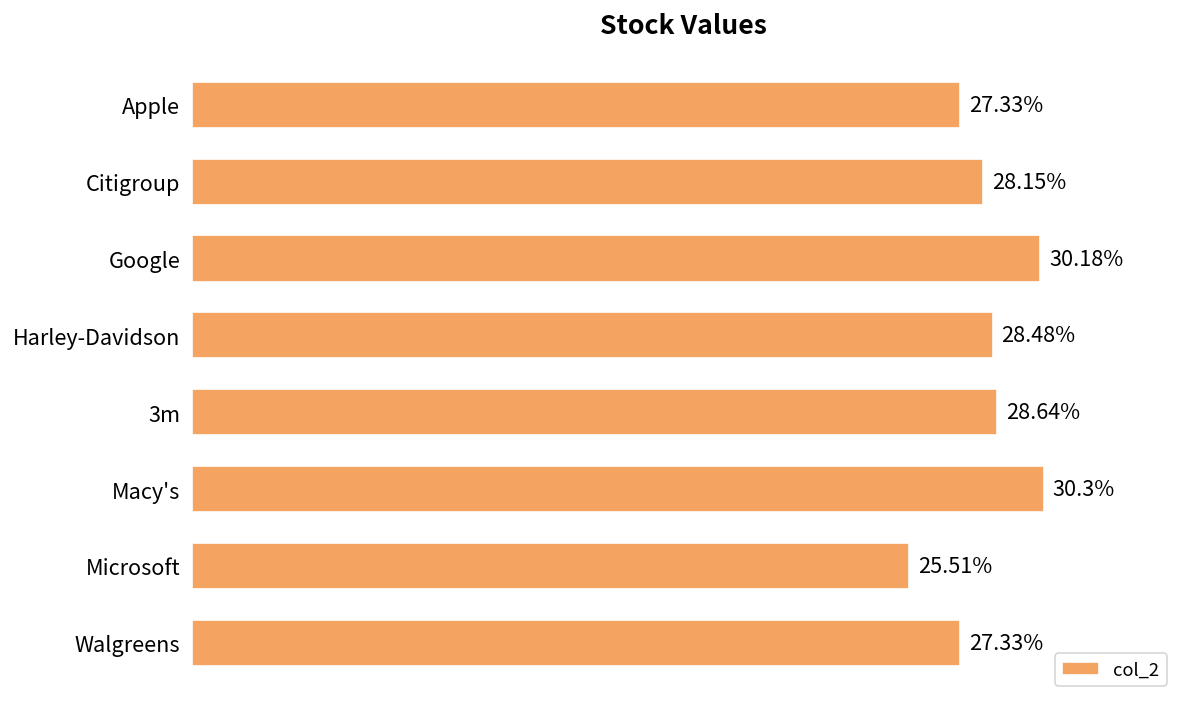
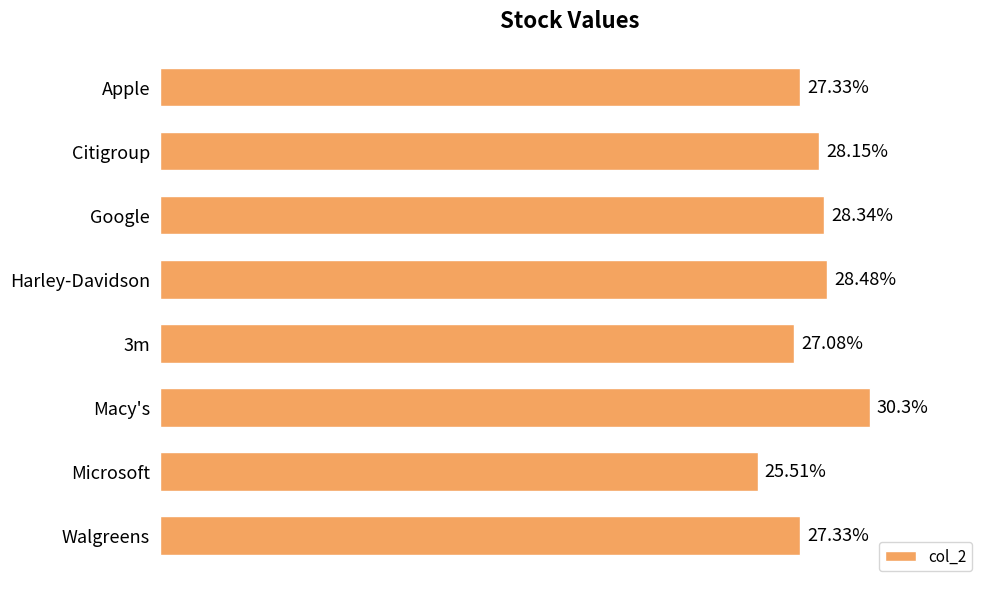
  {
    "Apple": "27.33%",
    "Citigroup": "28.15%",
-   "Google": "30.18%",
+   "Google": "28.34%",
    "Harley-Davidson": "28.48%",
-   "3m": "28.64%",
+   "3m": "27.08%",
    "Macy's": "30.3%",
    "Microsoft": "25.51%",
    "Walgreens": "27.33%"
  }
